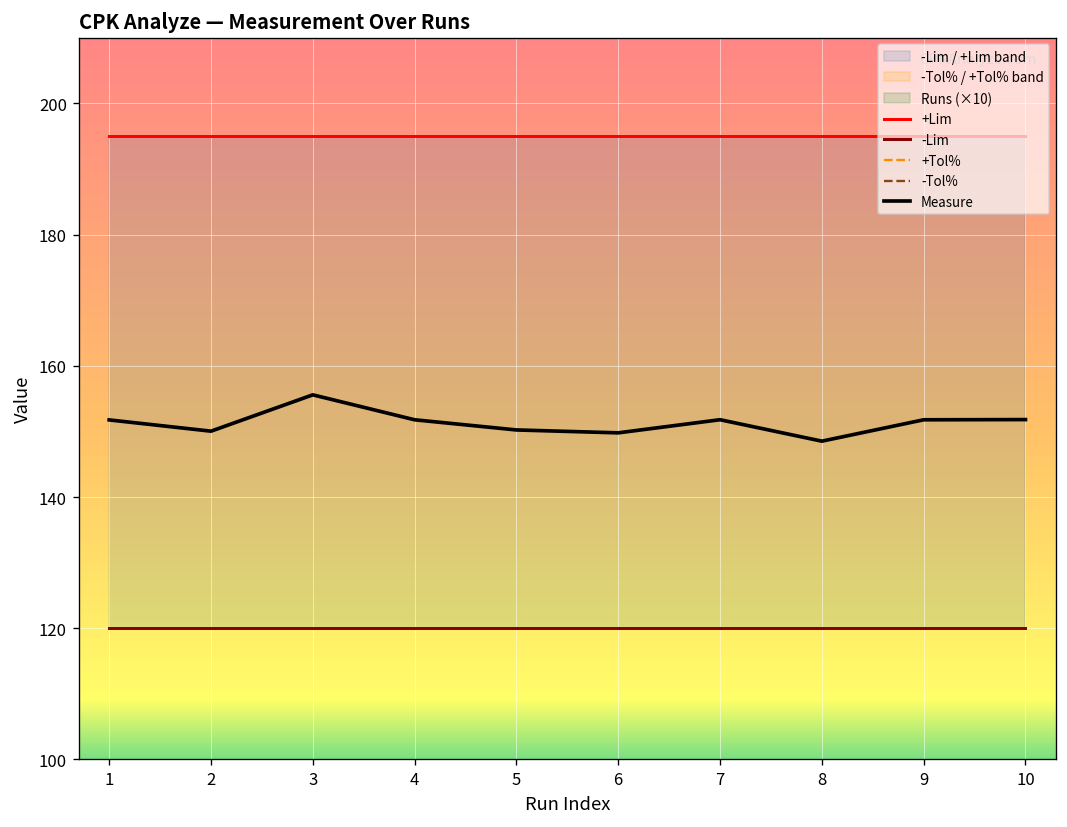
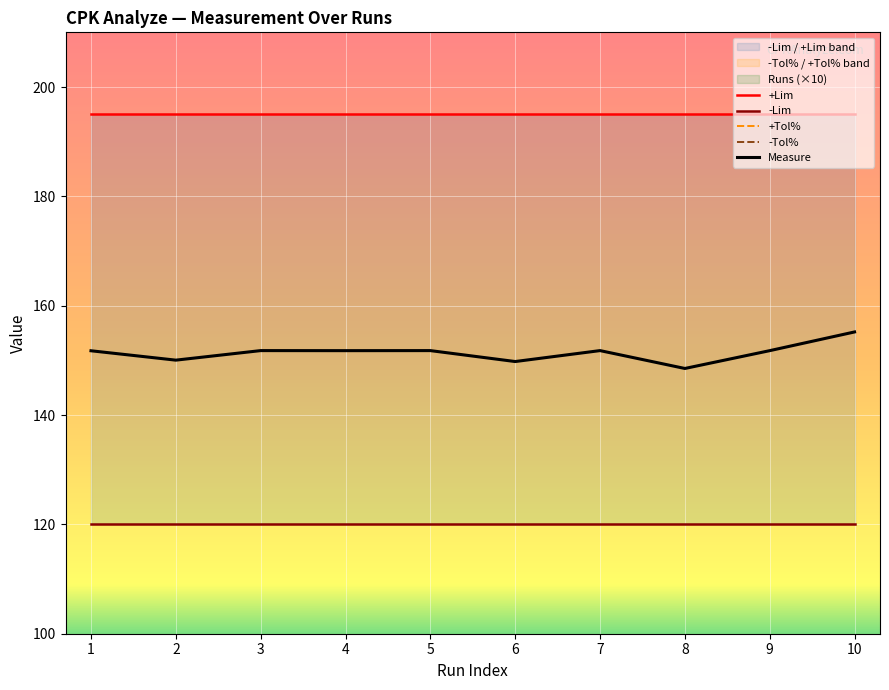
  {
    "-Lim": {
      "1": 120,
      "2": 120,
      "3": 120,
      "4": 120,
      "5": 120,
      "6": 120,
      "7": 120,
      "8": 120,
      "9": 120,
      "10": 120
    },
    "Measure": {
      "1": 152,
      "2": 150,
-     "3": 156,
+     "3": 152,
      "4": 152,
-     "5": 150,
+     "5": 152,
      "6": 150,
      "7": 152,
      "8": 149,
      "9": 152,
-     "10": 152
+     "10": 155
    }
  }
